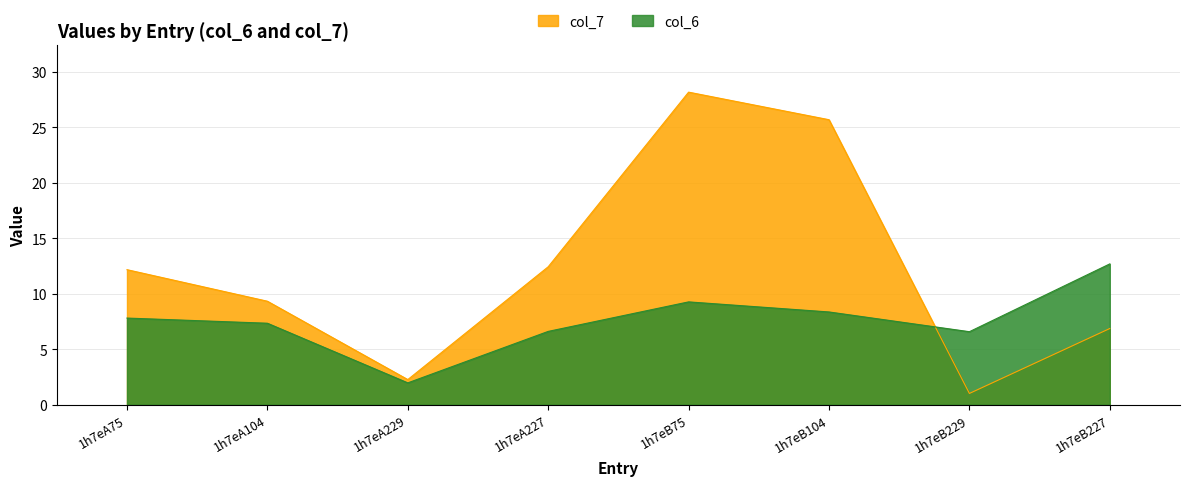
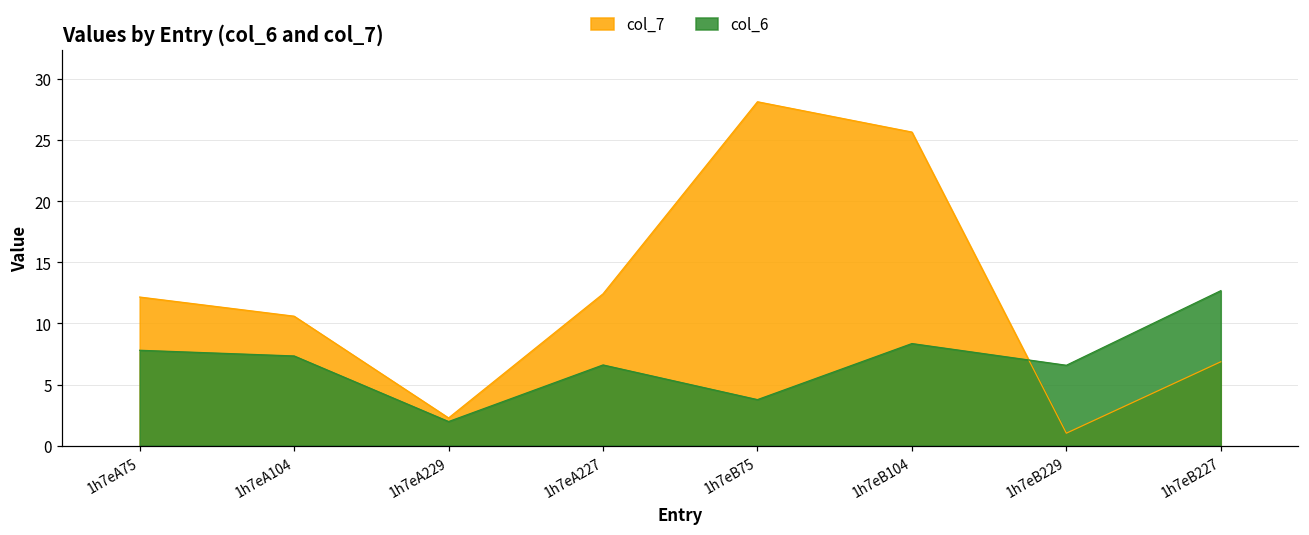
  {
    "col_7": {
      "1h7eA75": 12.2,
-     "1h7eA104": 9.3,
+     "1h7eA104": 10.6,
      "1h7eA229": 2.3,
      "1h7eA227": 12.4,
      "1h7eB75": 28.2,
      "1h7eB104": 25.7,
      "1h7eB229": 1.0,
      "1h7eB227": 6.9
    },
    "col_6": {
      "1h7eA75": 7.8,
      "1h7eA104": 7.3,
      "1h7eA229": 2.0,
      "1h7eA227": 6.6,
-     "1h7eB75": 9.3,
+     "1h7eB75": 3.8,
      "1h7eB104": 8.4,
      "1h7eB229": 6.6,
      "1h7eB227": 12.7
    }
  }
